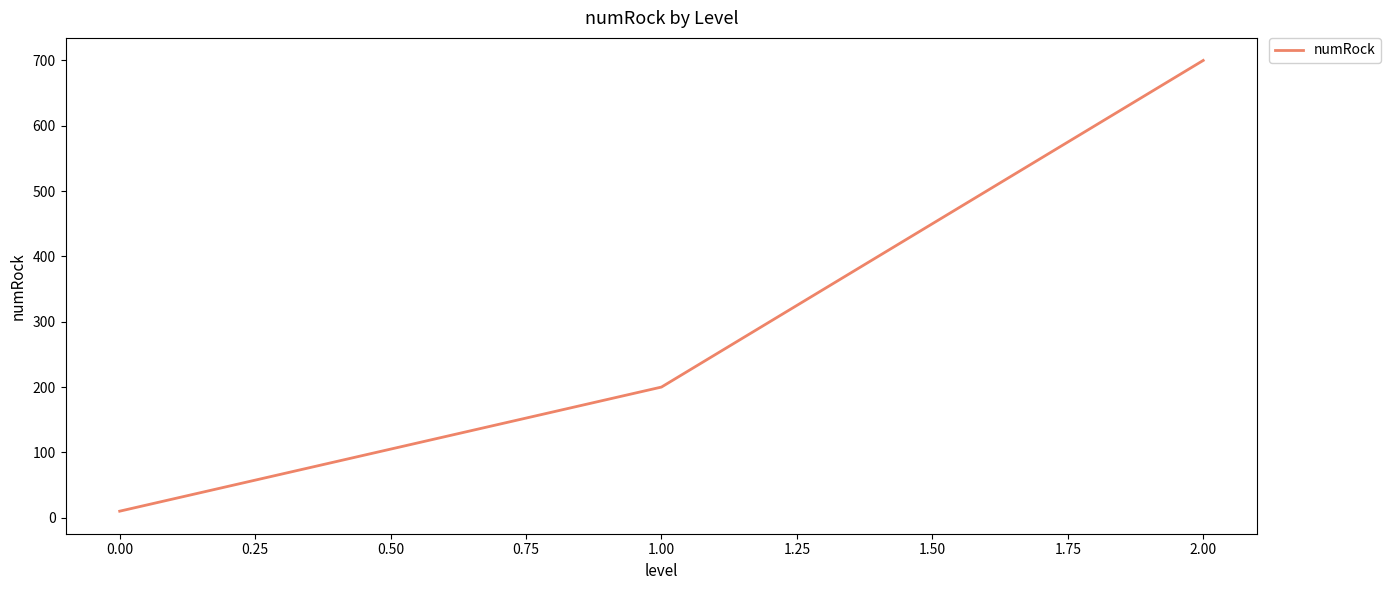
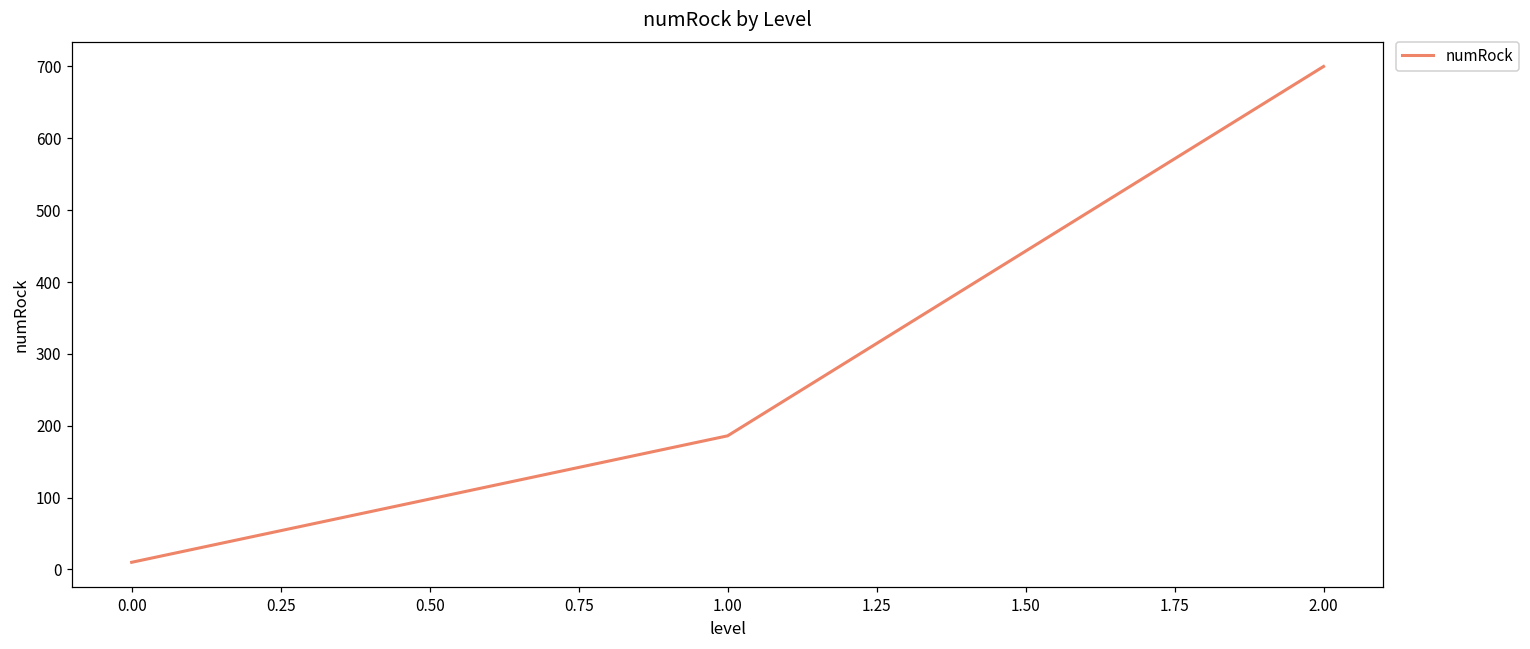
  {
    "0.00": 10,
-   "1.00": 200,
+   "1.00": 190,
    "2.00": 700
  }
